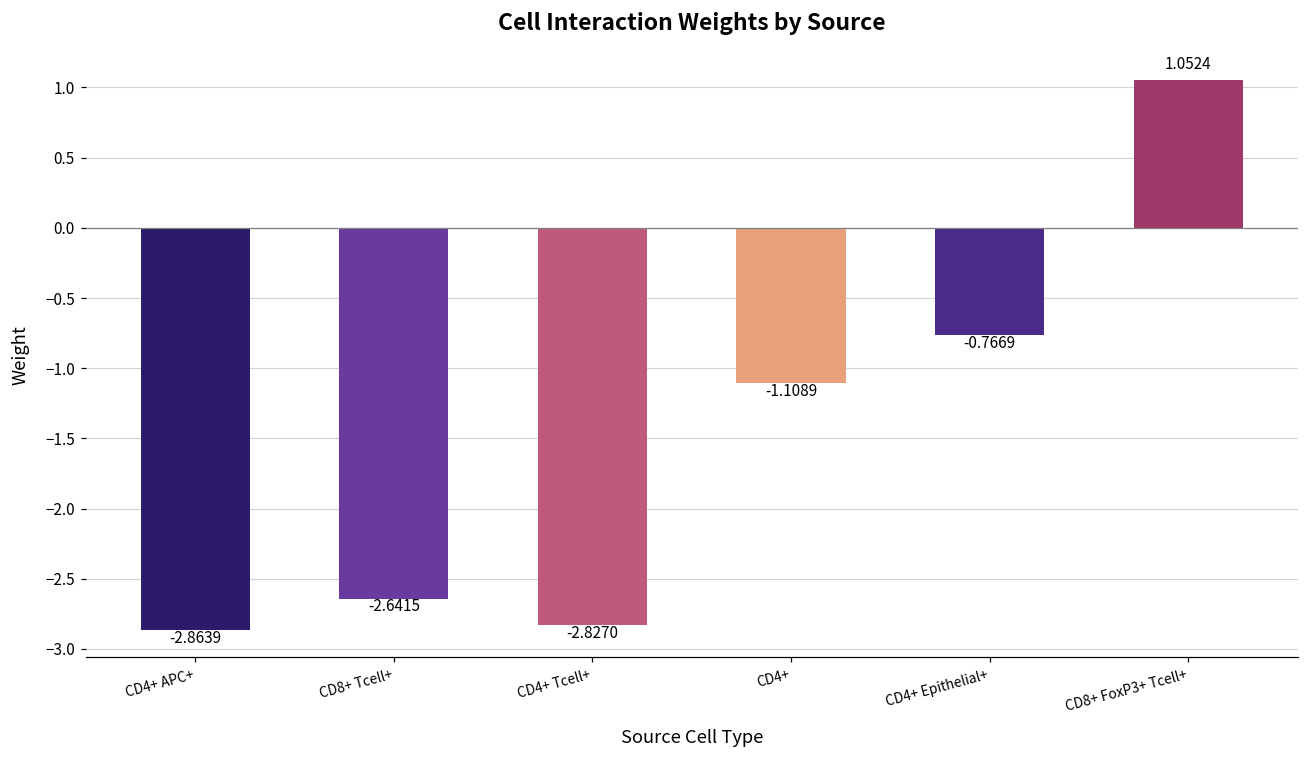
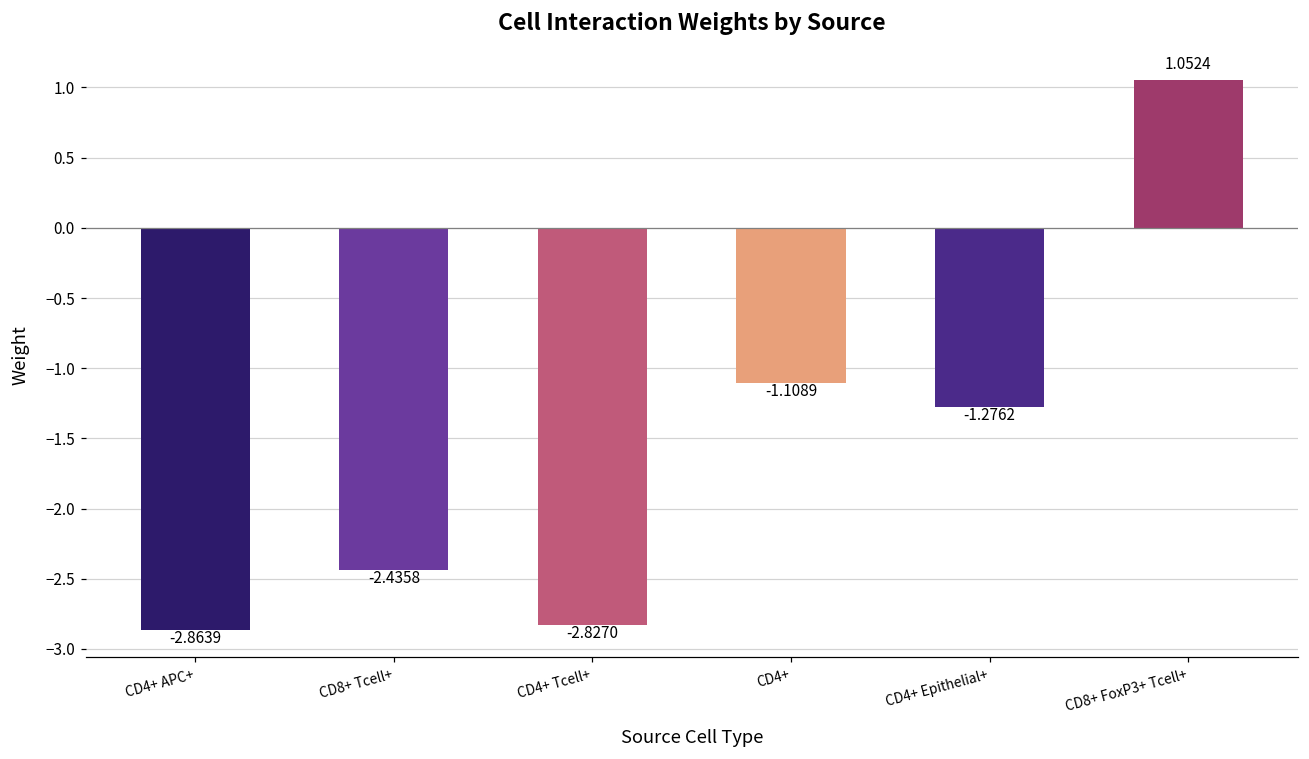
  {
    "CD4+ APC+": -2.8639,
-   "CD8+ Tcell+": -2.6415,
+   "CD8+ Tcell+": -2.4358,
    "CD4+ Tcell+": -2.8270,
    "CD4+": -1.1089,
-   "CD4+ Epithelial+": -0.7669,
+   "CD4+ Epithelial+": -1.2762,
    "CD8+ FoxP3+ Tcell+": 1.0524
  }
